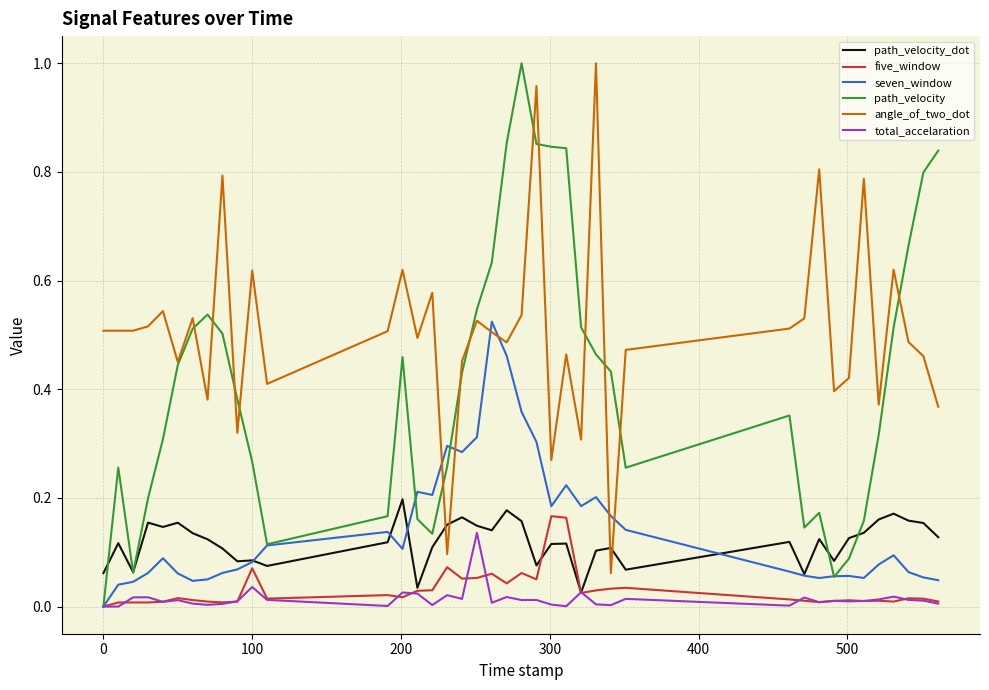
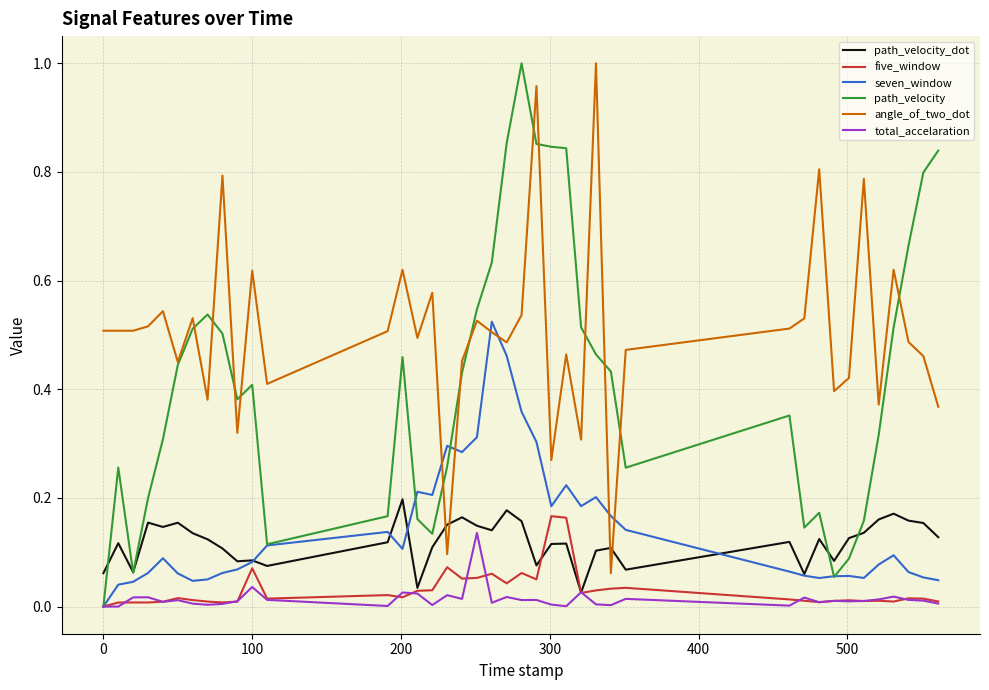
  {
    "path_velocity_dot": {
      "0": 0.06
    },
    "five_window": {
      "100": 0.07
    },
    "path_velocity": {
-     "100": 0.27
+     "100": 0.41
    },
    "angle_of_two_dot": {
      "0": 0.51,
      "100": 0.62
    },
    "total_accelaration": {
      "100": 0.04
    }
  }
